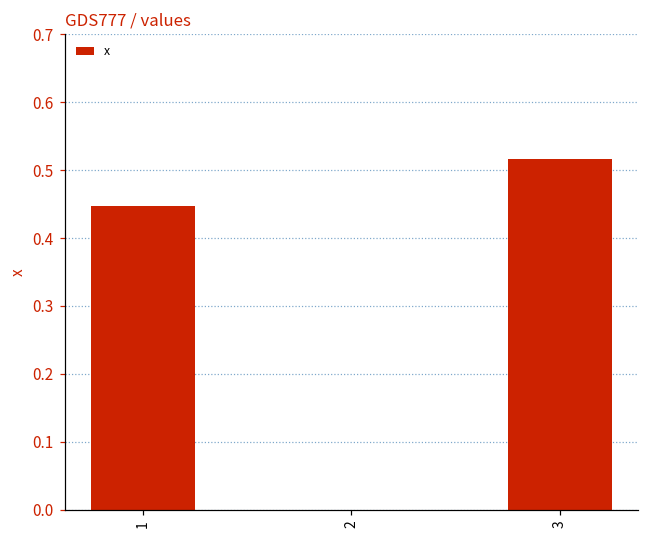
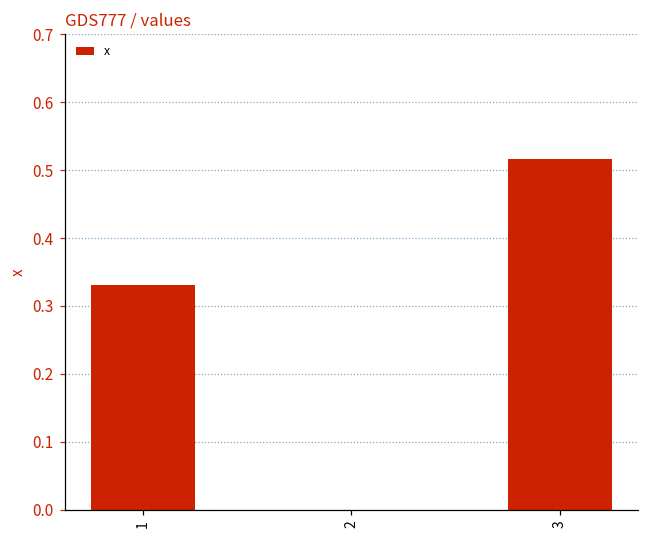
  {
-   "1": 0.45,
+   "1": 0.33,
    "2": 0.00,
    "3": 0.52
  }
